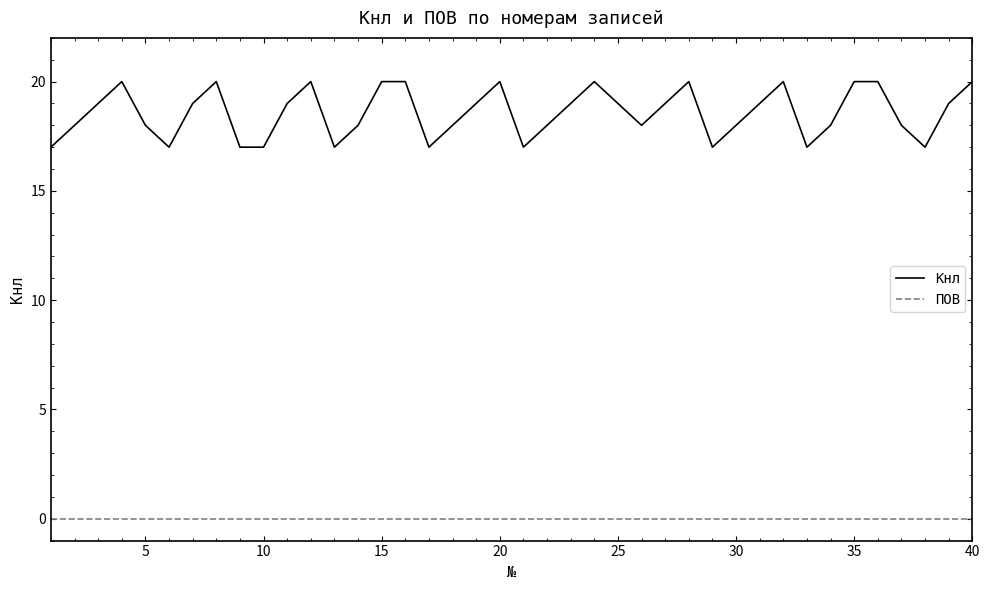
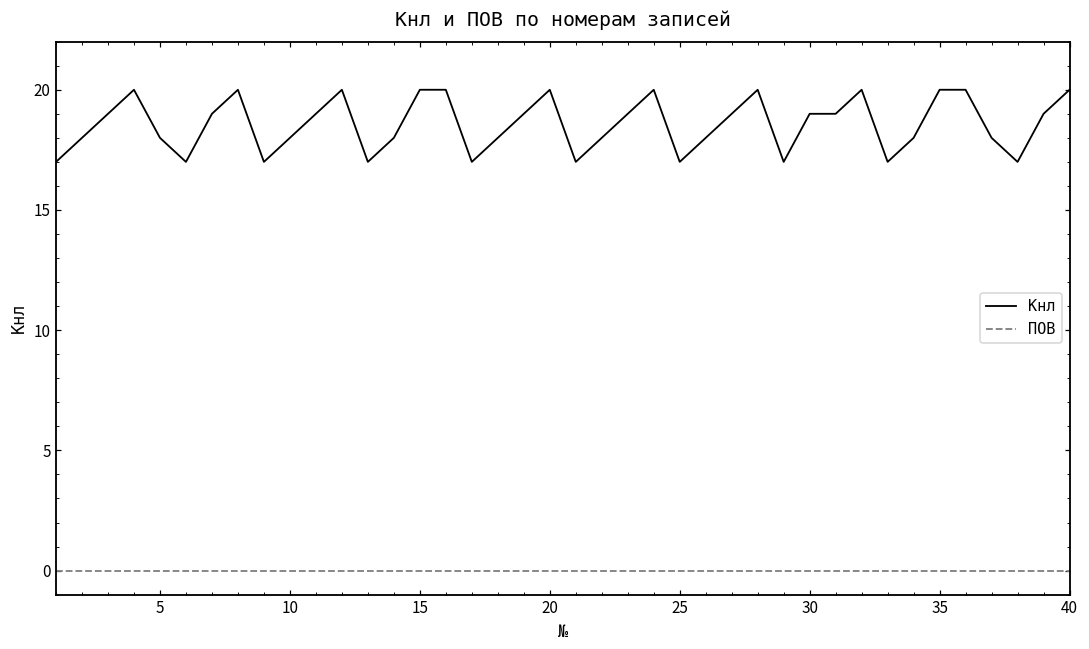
  {
    "Кнл": {
      "5": 18,
-     "10": 17,
+     "10": 18,
      "15": 20,
      "20": 20,
-     "25": 19,
-     "30": 18,
+     "25": 17,
+     "30": 19,
      "35": 20,
      "40": 20
    },
    "ПОВ": {
      "5": 0,
      "10": 0,
      "15": 0,
      "20": 0,
      "25": 0,
      "30": 0,
      "35": 0,
      "40": 0
    }
  }
